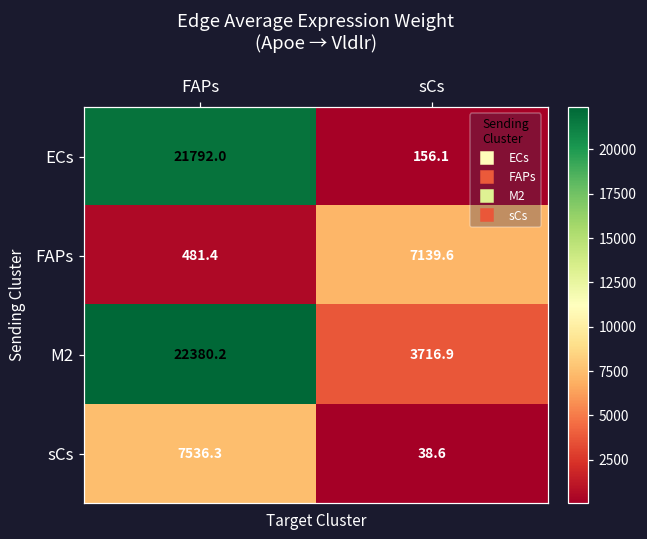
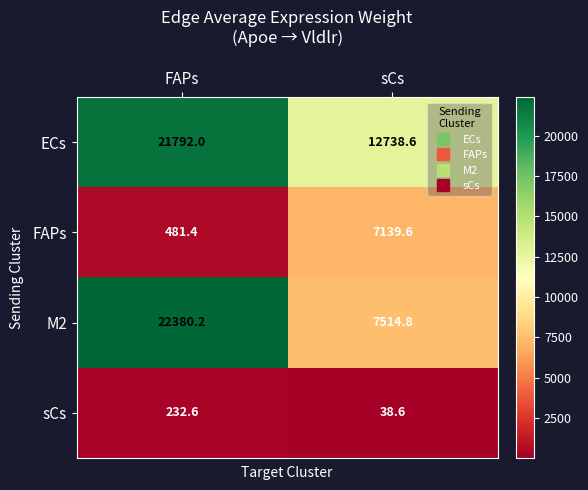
  {
    "ECs": {
      "FAPs": 21792.0,
-     "sCs": 156.1
+     "sCs": 12738.6
    },
    "FAPs": {
      "FAPs": 481.4,
      "sCs": 7139.6
    },
    "M2": {
      "FAPs": 22380.2,
-     "sCs": 3716.9
+     "sCs": 7514.8
    },
    "sCs": {
-     "FAPs": 7536.3,
+     "FAPs": 232.6,
      "sCs": 38.6
    }
  }
